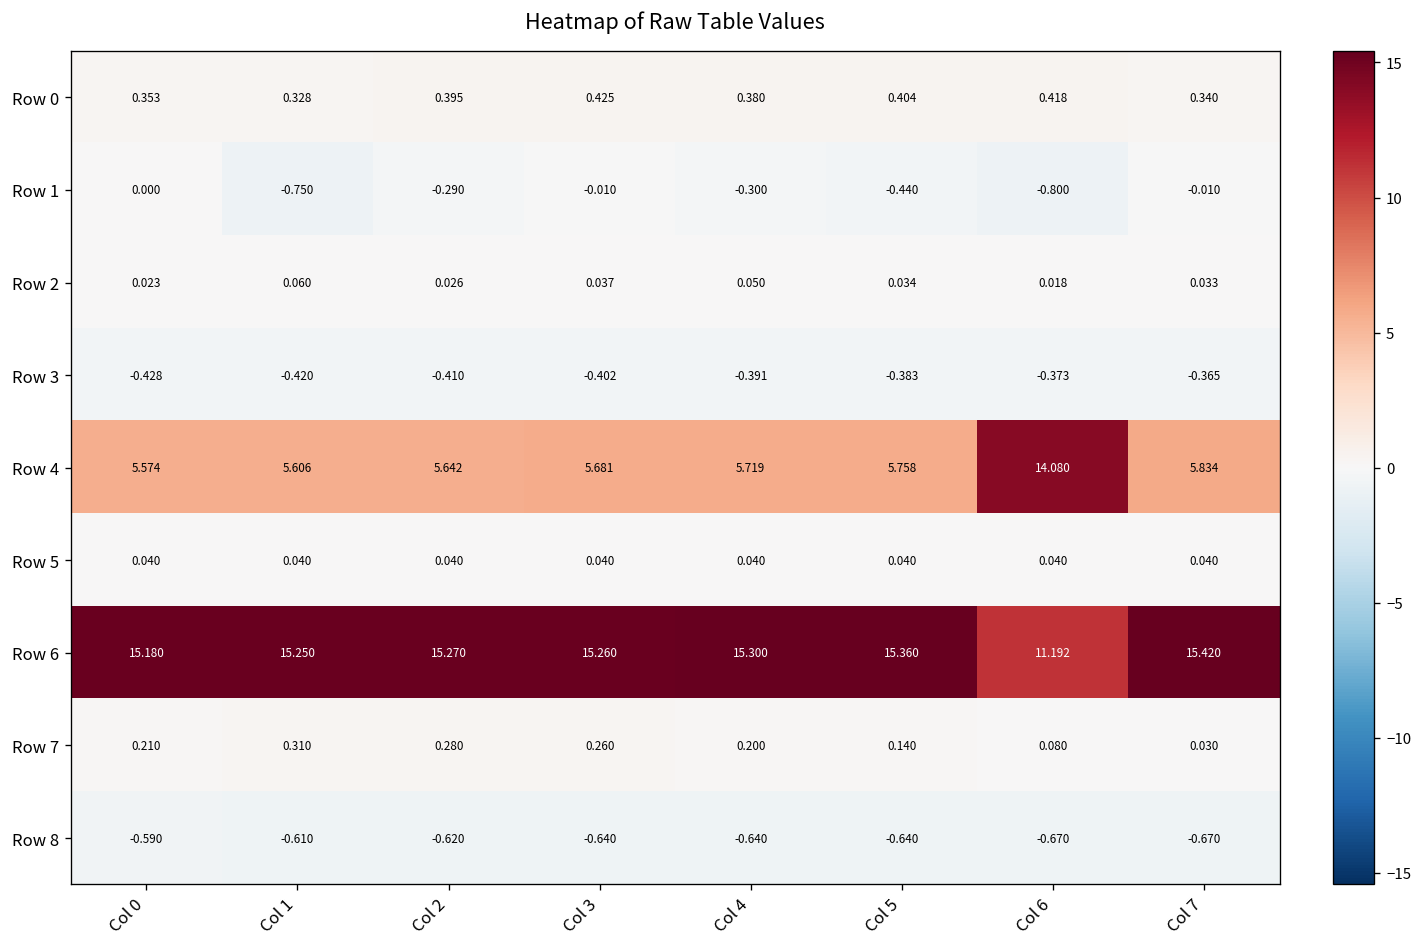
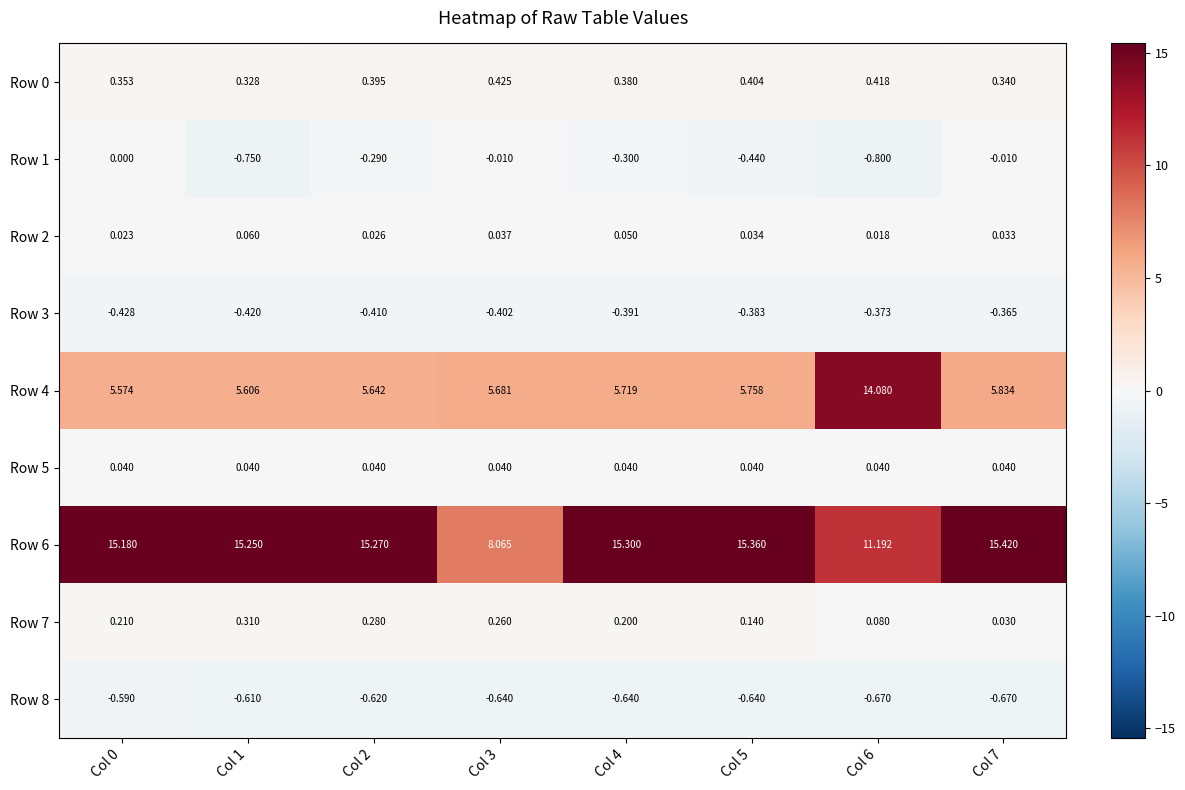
  {
    "Row 0": {
      "Col 0": 0.353,
      "Col 1": 0.328,
      "Col 2": 0.395,
      "Col 3": 0.425,
      "Col 4": 0.380,
      "Col 5": 0.404,
      "Col 6": 0.418,
      "Col 7": 0.340
    },
    "Row 1": {
      "Col 0": 0.000,
      "Col 1": -0.750,
      "Col 2": -0.290,
      "Col 3": -0.010,
      "Col 4": -0.300,
      "Col 5": -0.440,
      "Col 6": -0.800,
      "Col 7": -0.010
    },
    "Row 2": {
      "Col 0": 0.023,
      "Col 1": 0.060,
      "Col 2": 0.026,
      "Col 3": 0.037,
      "Col 4": 0.050,
      "Col 5": 0.034,
      "Col 6": 0.018,
      "Col 7": 0.033
    },
    "Row 3": {
      "Col 0": -0.428,
      "Col 1": -0.420,
      "Col 2": -0.410,
      "Col 3": -0.402,
      "Col 4": -0.391,
      "Col 5": -0.383,
      "Col 6": -0.373,
      "Col 7": -0.365
    },
    "Row 4": {
      "Col 0": 5.574,
      "Col 1": 5.606,
      "Col 2": 5.642,
      "Col 3": 5.681,
      "Col 4": 5.719,
      "Col 5": 5.758,
      "Col 6": 14.080,
      "Col 7": 5.834
    },
    "Row 5": {
      "Col 0": 0.040,
      "Col 1": 0.040,
      "Col 2": 0.040,
      "Col 3": 0.040,
      "Col 4": 0.040,
      "Col 5": 0.040,
      "Col 6": 0.040,
      "Col 7": 0.040
    },
    "Row 6": {
      "Col 0": 15.180,
      "Col 1": 15.250,
      "Col 2": 15.270,
-     "Col 3": 15.260,
+     "Col 3": 8.065,
      "Col 4": 15.300,
      "Col 5": 15.360,
      "Col 6": 11.192,
      "Col 7": 15.420
    },
    "Row 7": {
      "Col 0": 0.210,
      "Col 1": 0.310,
      "Col 2": 0.280,
      "Col 3": 0.260,
      "Col 4": 0.200,
      "Col 5": 0.140,
      "Col 6": 0.080,
      "Col 7": 0.030
    },
    "Row 8": {
      "Col 0": -0.590,
      "Col 1": -0.610,
      "Col 2": -0.620,
      "Col 3": -0.640,
      "Col 4": -0.640,
      "Col 5": -0.640,
      "Col 6": -0.670,
      "Col 7": -0.670
    }
  }
